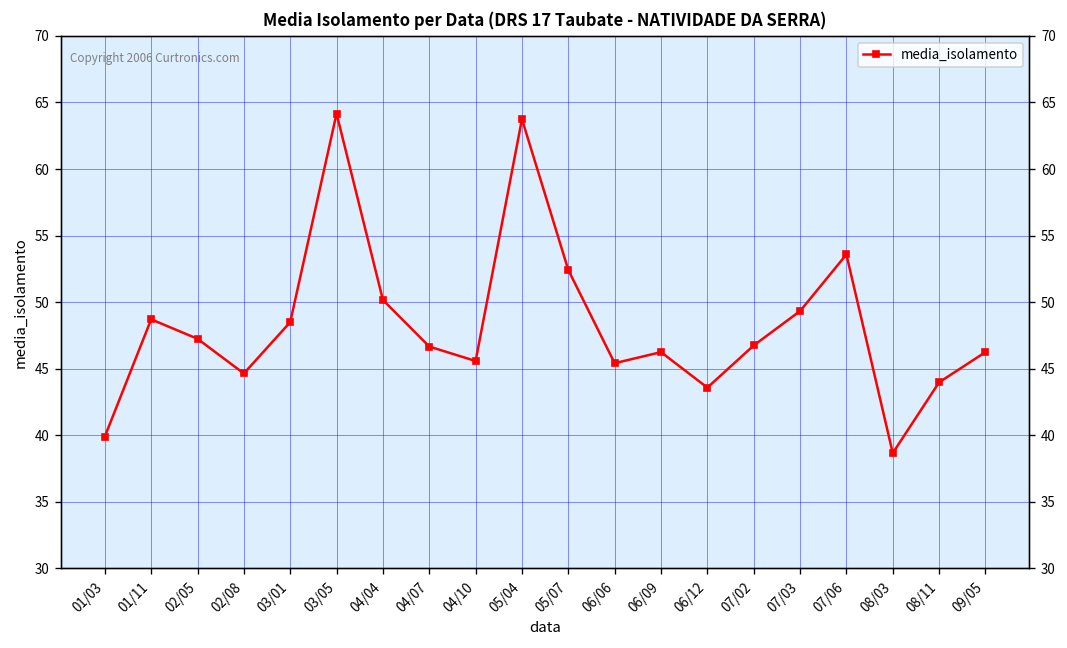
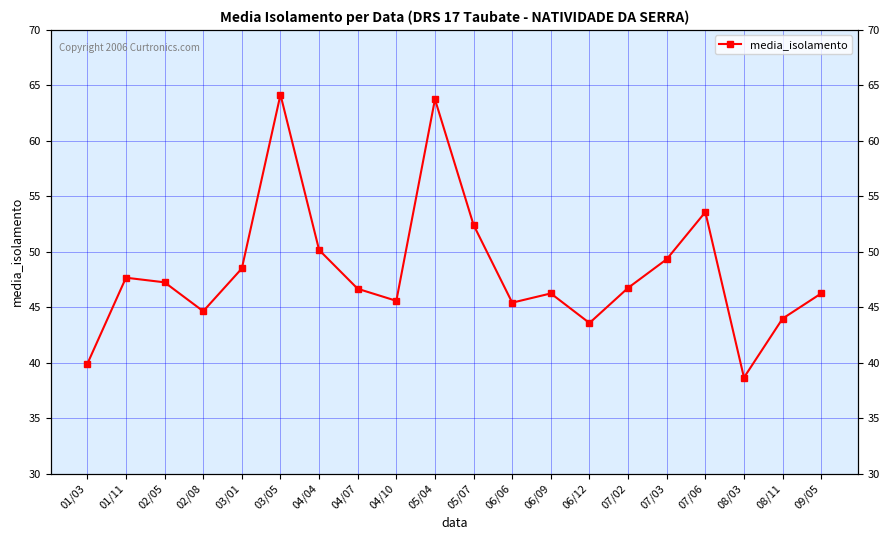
  {
    "01/03": 39.9,
-   "01/11": 48.7,
+   "01/11": 47.7,
    "02/05": 47.3,
    "02/08": 44.6,
    "03/01": 48.5,
    "03/05": 64.2,
    "04/04": 50.2,
    "04/07": 46.7,
    "04/10": 45.6,
    "05/04": 63.8,
    "05/07": 52.4,
    "06/06": 45.4,
    "06/09": 46.3,
    "06/12": 43.6,
    "07/02": 46.8,
    "07/03": 49.3,
    "07/06": 53.6,
    "08/03": 38.7,
    "08/11": 44.0,
    "09/05": 46.3
  }
